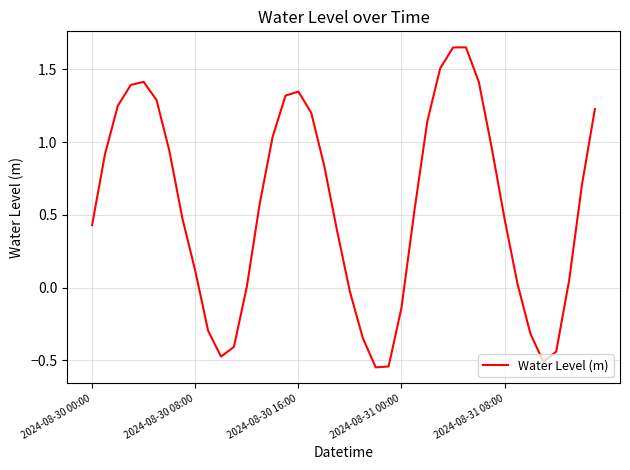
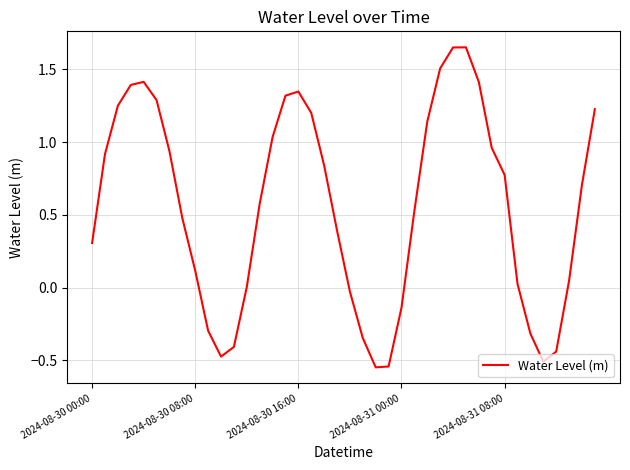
  {
-   "2024-08-30 00:00": 0.43,
+   "2024-08-30 00:00": 0.31,
    "2024-08-30 08:00": 0.12,
    "2024-08-30 16:00": 1.35,
    "2024-08-31 00:00": -0.14,
-   "2024-08-31 08:00": 0.47
+   "2024-08-31 08:00": 0.77
  }
